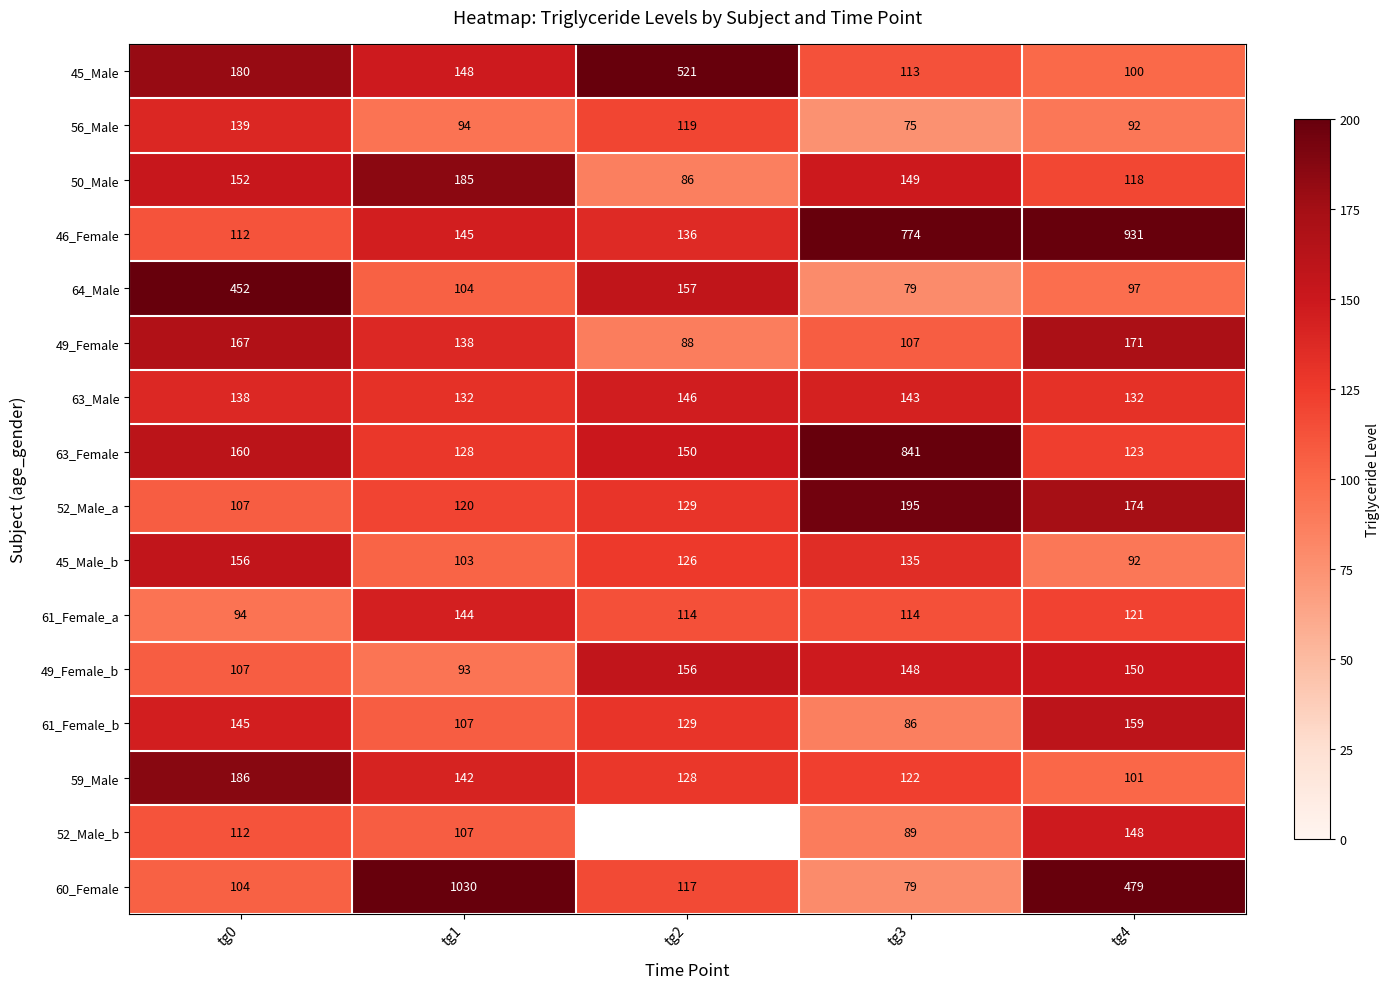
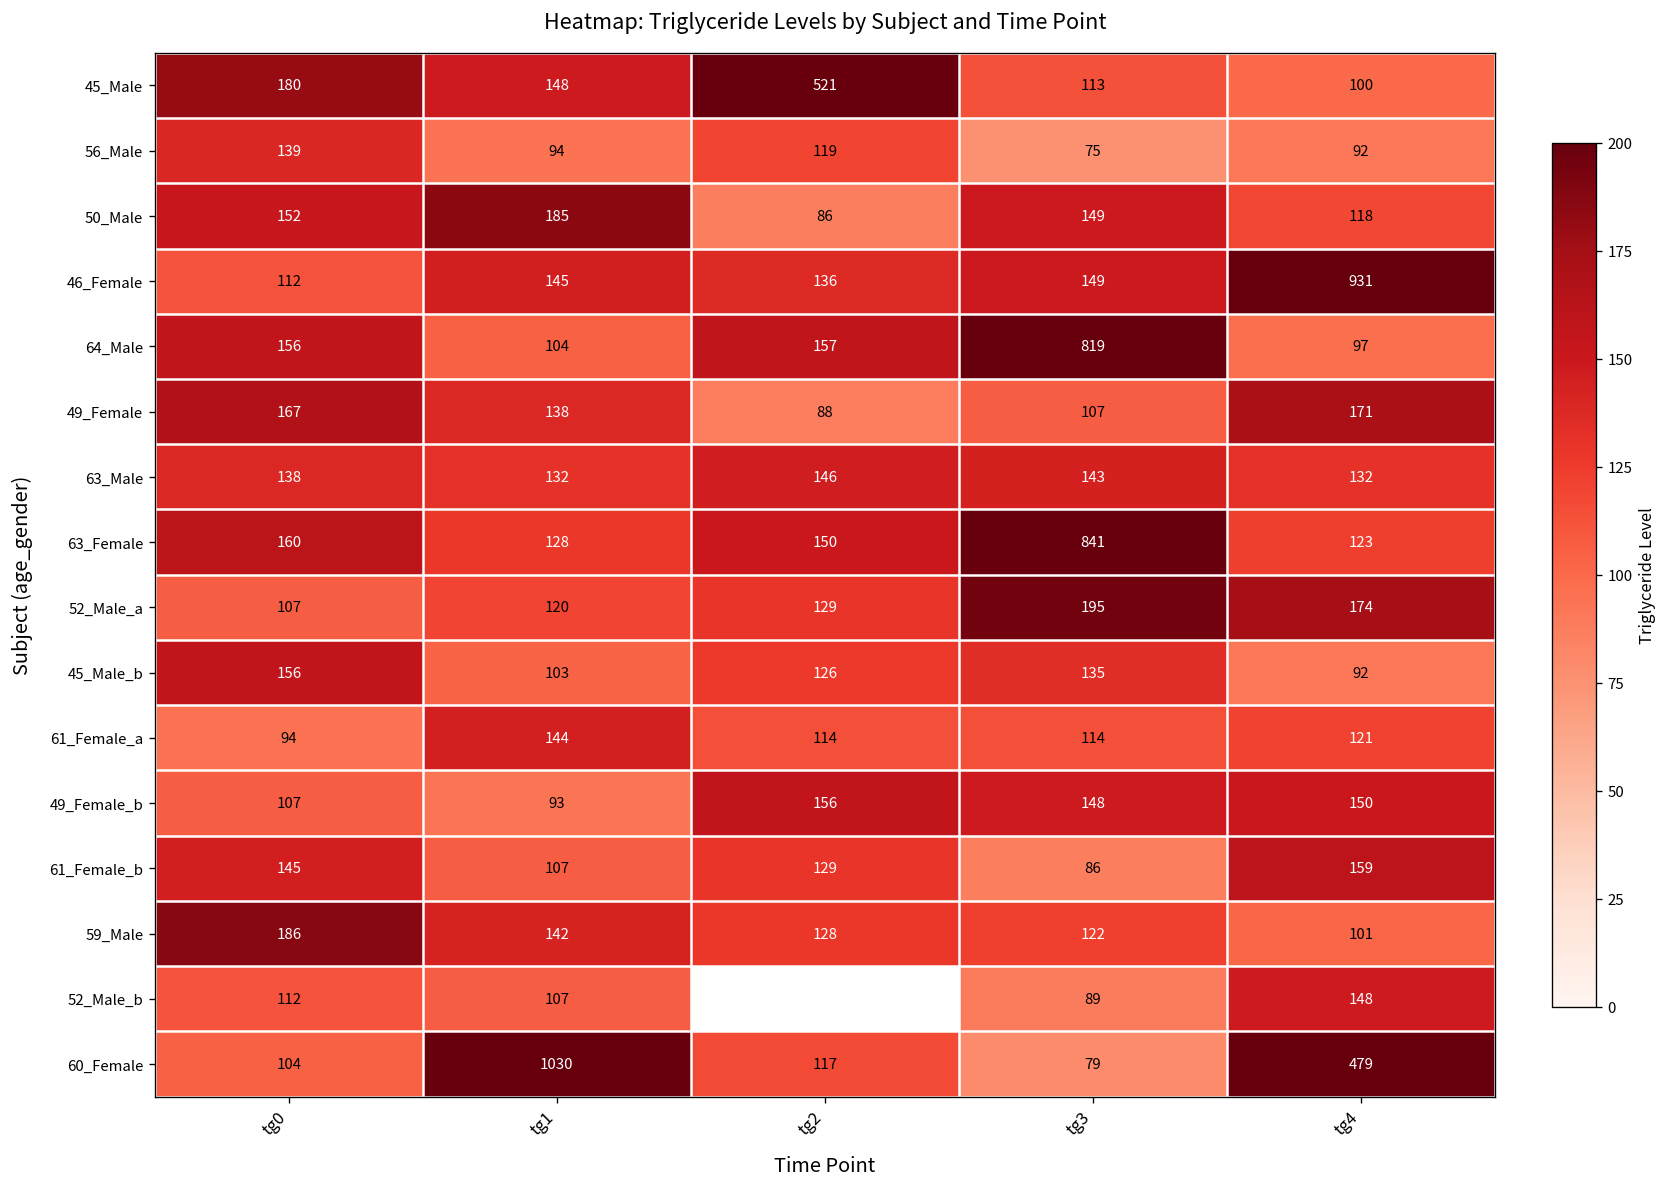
  {
    "45_Male": {
      "tg0": 180,
      "tg1": 148,
      "tg2": 521,
      "tg3": 113,
      "tg4": 100
    },
    "56_Male": {
      "tg0": 139,
      "tg1": 94,
      "tg2": 119,
      "tg3": 75,
      "tg4": 92
    },
    "50_Male": {
      "tg0": 152,
      "tg1": 185,
      "tg2": 86,
      "tg3": 149,
      "tg4": 118
    },
    "46_Female": {
      "tg0": 112,
      "tg1": 145,
      "tg2": 136,
-     "tg3": 774,
+     "tg3": 149,
      "tg4": 931
    },
    "64_Male": {
-     "tg0": 452,
+     "tg0": 156,
      "tg1": 104,
      "tg2": 157,
-     "tg3": 79,
+     "tg3": 819,
      "tg4": 97
    },
    "49_Female": {
      "tg0": 167,
      "tg1": 138,
      "tg2": 88,
      "tg3": 107,
      "tg4": 171
    },
    "63_Male": {
      "tg0": 138,
      "tg1": 132,
      "tg2": 146,
      "tg3": 143,
      "tg4": 132
    },
    "63_Female": {
      "tg0": 160,
      "tg1": 128,
      "tg2": 150,
      "tg3": 841,
      "tg4": 123
    },
    "52_Male_a": {
      "tg0": 107,
      "tg1": 120,
      "tg2": 129,
      "tg3": 195,
      "tg4": 174
    },
    "45_Male_b": {
      "tg0": 156,
      "tg1": 103,
      "tg2": 126,
      "tg3": 135,
      "tg4": 92
    },
    "61_Female_a": {
      "tg0": 94,
      "tg1": 144,
      "tg2": 114,
      "tg3": 114,
      "tg4": 121
    },
    "49_Female_b": {
      "tg0": 107,
      "tg1": 93,
      "tg2": 156,
      "tg3": 148,
      "tg4": 150
    },
    "61_Female_b": {
      "tg0": 145,
      "tg1": 107,
      "tg2": 129,
      "tg3": 86,
      "tg4": 159
    },
    "59_Male": {
      "tg0": 186,
      "tg1": 142,
      "tg2": 128,
      "tg3": 122,
      "tg4": 101
    },
    "52_Male_b": {
      "tg0": 112,
      "tg1": 107,
      "tg3": 89,
      "tg4": 148
    },
    "60_Female": {
      "tg0": 104,
      "tg1": 1030,
      "tg2": 117,
      "tg3": 79,
      "tg4": 479
    }
  }
